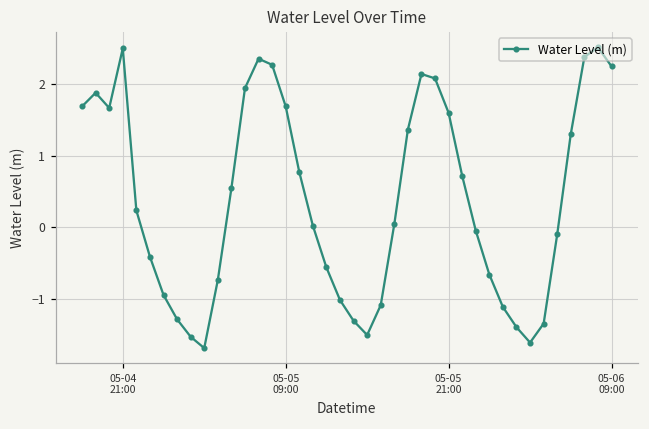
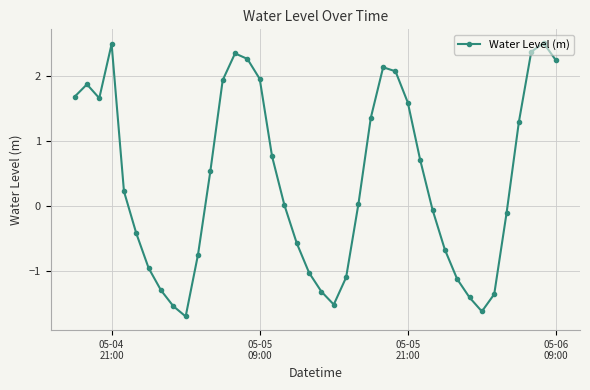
  {
    "05-04 21:00": 2.5,
-   "05-05 09:00": 1.7,
+   "05-05 09:00": 2.0,
    "05-05 21:00": 1.6,
    "05-06 09:00": 2.2
  }
